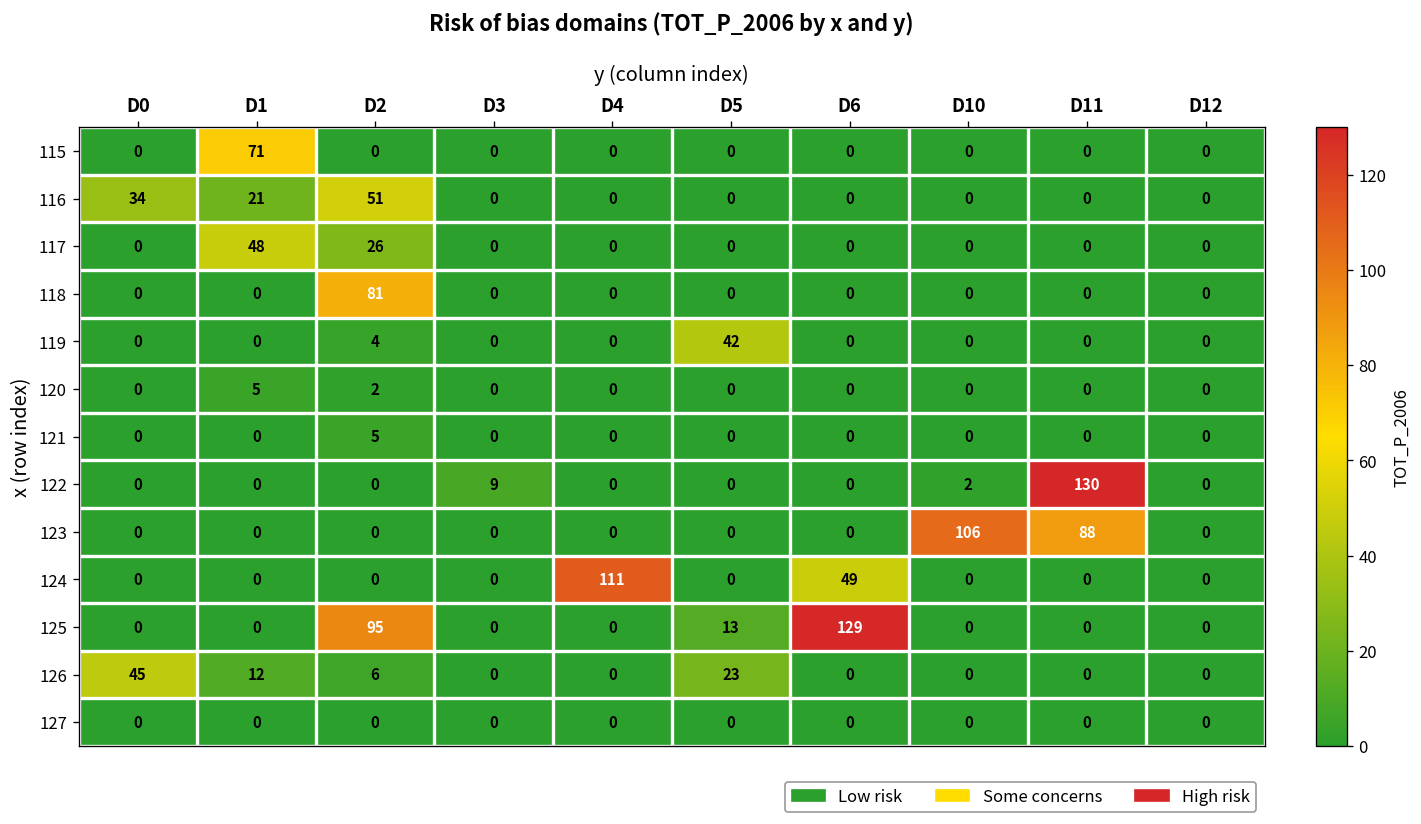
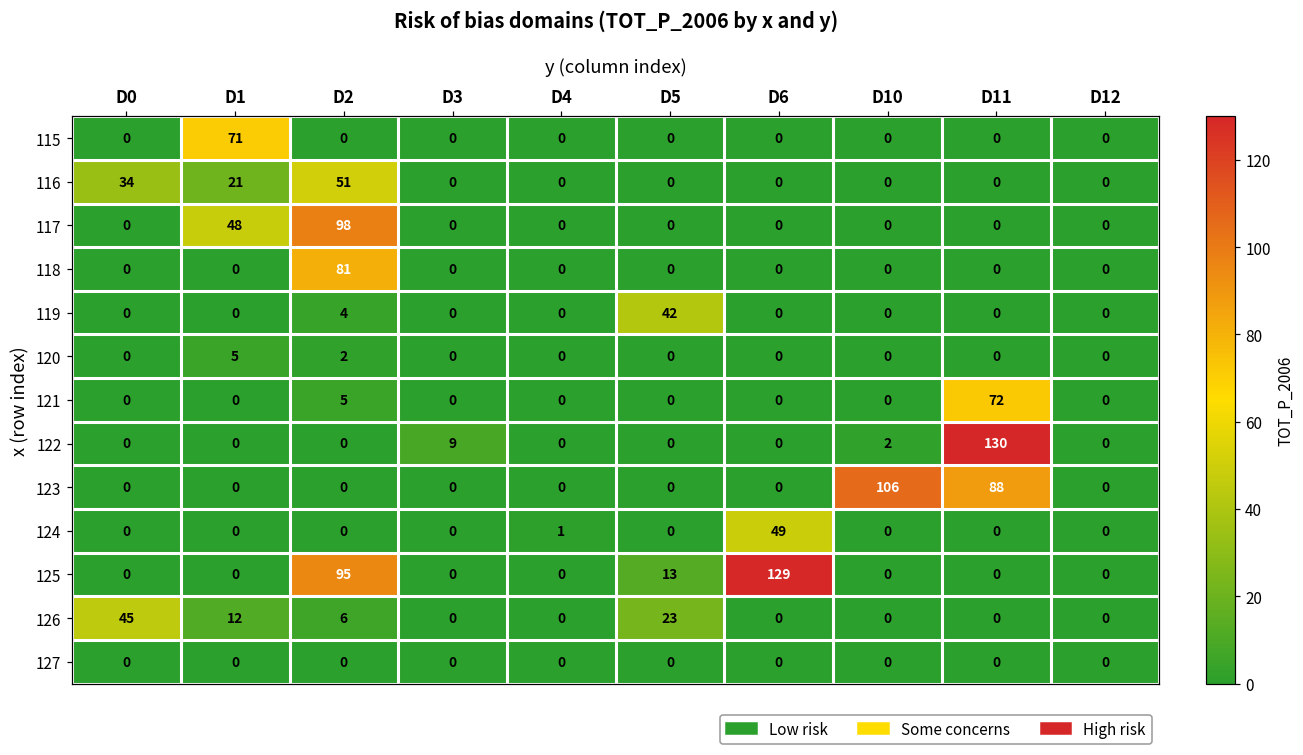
  {
    "115": {
      "D0": 0,
      "D1": 71,
      "D2": 0,
      "D3": 0,
      "D4": 0,
      "D5": 0,
      "D6": 0,
      "D10": 0,
      "D11": 0,
      "D12": 0
    },
    "116": {
      "D0": 34,
      "D1": 21,
      "D2": 51,
      "D3": 0,
      "D4": 0,
      "D5": 0,
      "D6": 0,
      "D10": 0,
      "D11": 0,
      "D12": 0
    },
    "117": {
      "D0": 0,
      "D1": 48,
-     "D2": 26,
+     "D2": 98,
      "D3": 0,
      "D4": 0,
      "D5": 0,
      "D6": 0,
      "D10": 0,
      "D11": 0,
      "D12": 0
    },
    "118": {
      "D0": 0,
      "D1": 0,
      "D2": 81,
      "D3": 0,
      "D4": 0,
      "D5": 0,
      "D6": 0,
      "D10": 0,
      "D11": 0,
      "D12": 0
    },
    "119": {
      "D0": 0,
      "D1": 0,
      "D2": 4,
      "D3": 0,
      "D4": 0,
      "D5": 42,
      "D6": 0,
      "D10": 0,
      "D11": 0,
      "D12": 0
    },
    "120": {
      "D0": 0,
      "D1": 5,
      "D2": 2,
      "D3": 0,
      "D4": 0,
      "D5": 0,
      "D6": 0,
      "D10": 0,
      "D11": 0,
      "D12": 0
    },
    "121": {
      "D0": 0,
      "D1": 0,
      "D2": 5,
      "D3": 0,
      "D4": 0,
      "D5": 0,
      "D6": 0,
      "D10": 0,
-     "D11": 0,
+     "D11": 72,
      "D12": 0
    },
    "122": {
      "D0": 0,
      "D1": 0,
      "D2": 0,
      "D3": 9,
      "D4": 0,
      "D5": 0,
      "D6": 0,
      "D10": 2,
      "D11": 130,
      "D12": 0
    },
    "123": {
      "D0": 0,
      "D1": 0,
      "D2": 0,
      "D3": 0,
      "D4": 0,
      "D5": 0,
      "D6": 0,
      "D10": 106,
      "D11": 88,
      "D12": 0
    },
    "124": {
      "D0": 0,
      "D1": 0,
      "D2": 0,
      "D3": 0,
-     "D4": 111,
+     "D4": 1,
      "D5": 0,
      "D6": 49,
      "D10": 0,
      "D11": 0,
      "D12": 0
    },
    "125": {
      "D0": 0,
      "D1": 0,
      "D2": 95,
      "D3": 0,
      "D4": 0,
      "D5": 13,
      "D6": 129,
      "D10": 0,
      "D11": 0,
      "D12": 0
    },
    "126": {
      "D0": 45,
      "D1": 12,
      "D2": 6,
      "D3": 0,
      "D4": 0,
      "D5": 23,
      "D6": 0,
      "D10": 0,
      "D11": 0,
      "D12": 0
    },
    "127": {
      "D0": 0,
      "D1": 0,
      "D2": 0,
      "D3": 0,
      "D4": 0,
      "D5": 0,
      "D6": 0,
      "D10": 0,
      "D11": 0,
      "D12": 0
    }
  }
